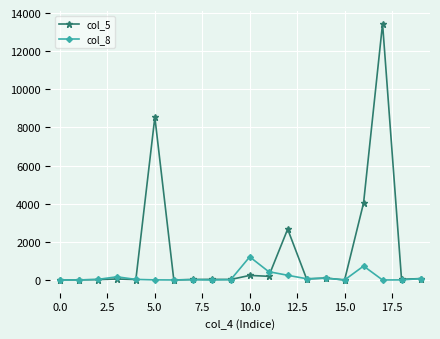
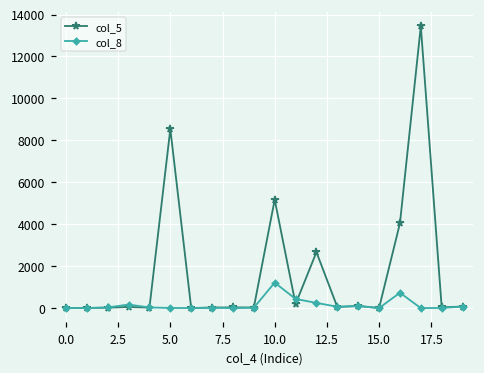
  {
    "col_5": {
      "5.0": 8500,
-     "10.0": 200
+     "10.0": 5200
    },
    "col_8": {
      "5.0": 0,
      "10.0": 1200
    }
  }
